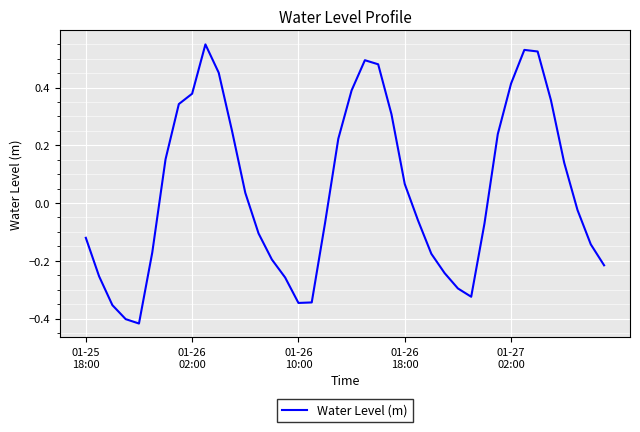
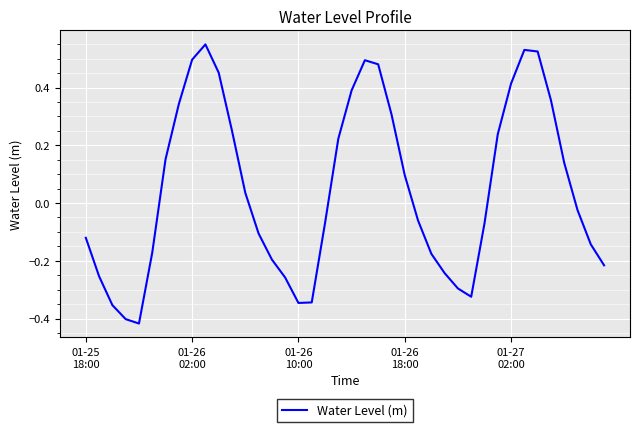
  {
    "01-25 18:00": -0.12,
-   "01-26 02:00": 0.38,
+   "01-26 02:00": 0.50,
    "01-26 10:00": -0.35,
-   "01-26 18:00": 0.07,
+   "01-26 18:00": 0.10,
    "01-27 02:00": 0.41
  }
